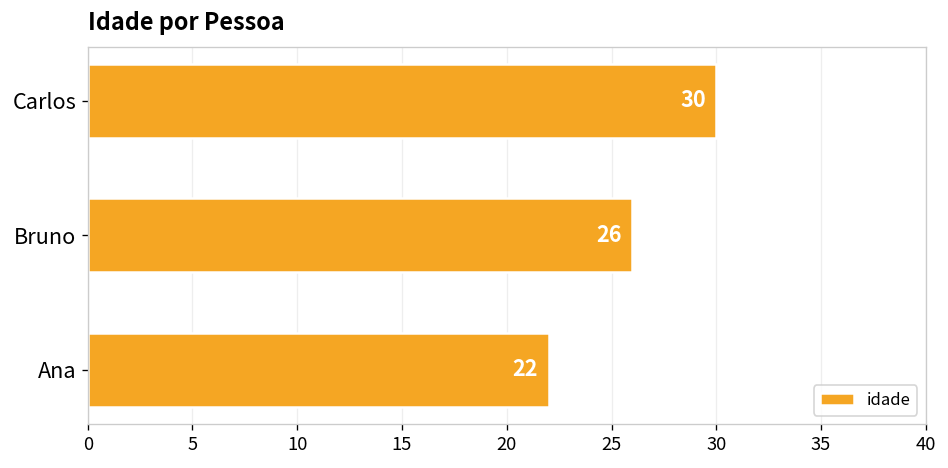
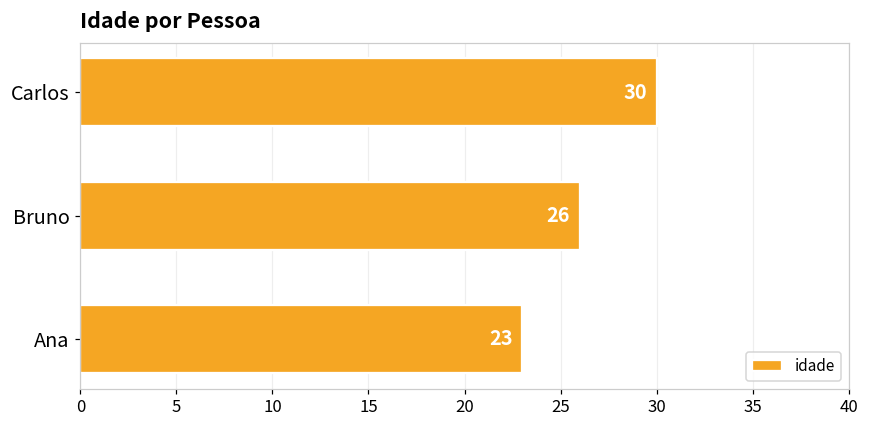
  {
    "Carlos": 30,
    "Bruno": 26,
-   "Ana": 22
+   "Ana": 23
  }
